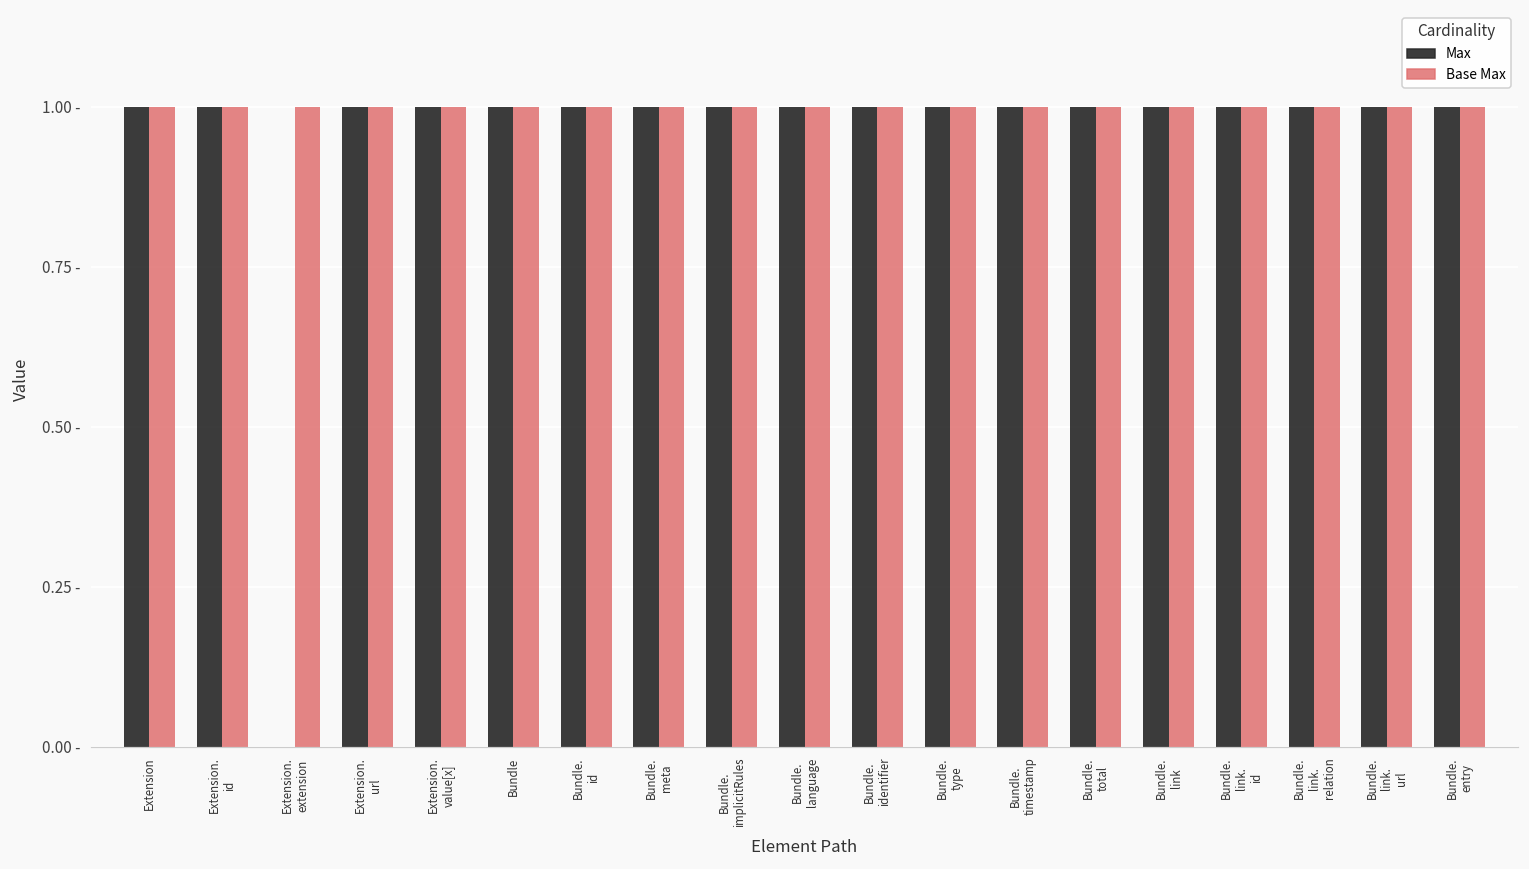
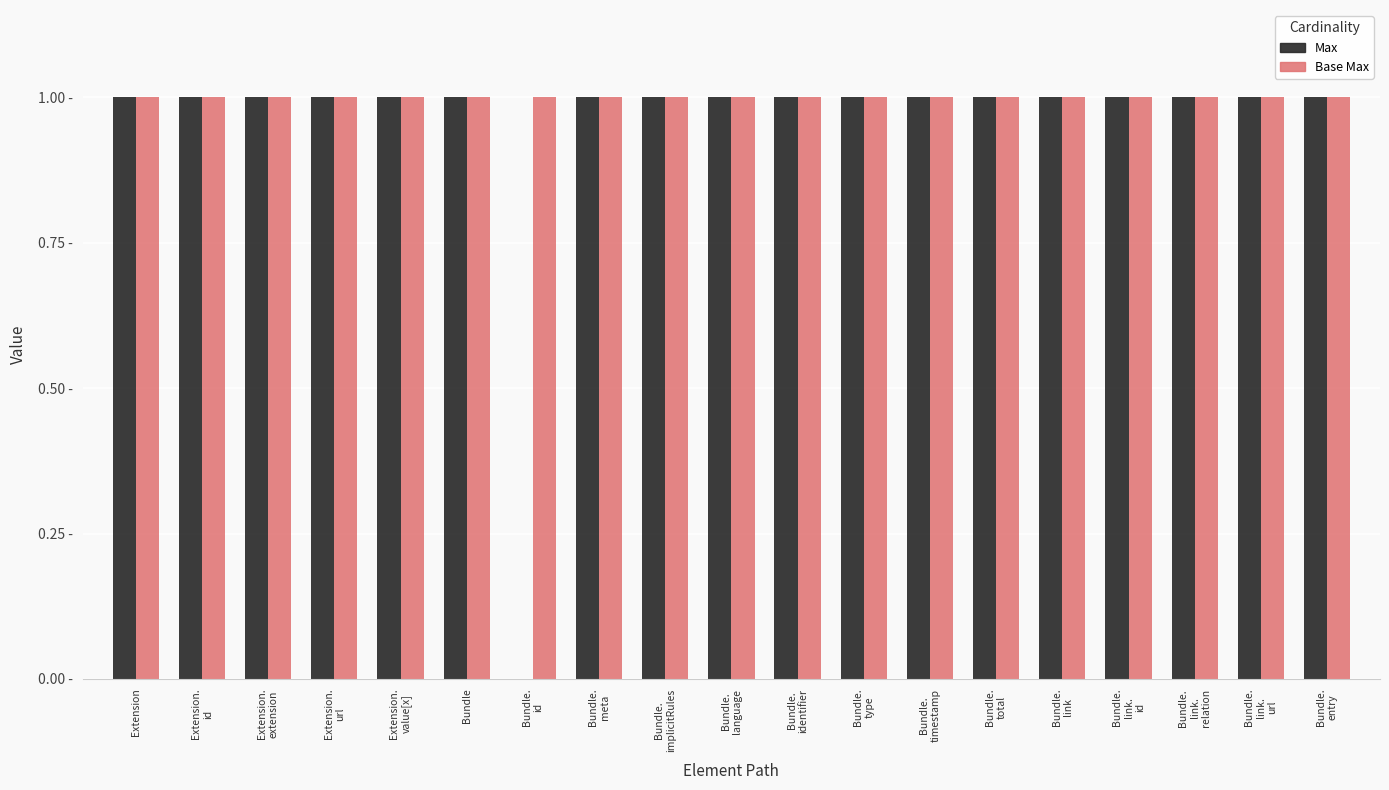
  {
    "Max": {
      "Extension": "1 -",
      "Extension. id": "1 -",
-     "Extension. extension": "0 -",
+     "Extension. extension": "1 -",
      "Extension. url": "1 -",
      "Extension. value[x]": "1 -",
      "Bundle": "1 -",
-     "Bundle. id": "1 -",
+     "Bundle. id": "0 -",
      "Bundle. meta": "1 -",
      "Bundle. implicitRules": "1 -",
      "Bundle. language": "1 -",
      "Bundle. identifier": "1 -",
      "Bundle. type": "1 -",
      "Bundle. timestamp": "1 -",
      "Bundle. total": "1 -",
      "Bundle. link": "1 -",
      "Bundle. link. id": "1 -",
      "Bundle. link. relation": "1 -",
      "Bundle. link. url": "1 -",
      "Bundle. entry": "1 -"
    },
    "Base Max": {
      "Extension": "1 -",
      "Extension. id": "1 -",
      "Extension. extension": "1 -",
      "Extension. url": "1 -",
      "Extension. value[x]": "1 -",
      "Bundle": "1 -",
      "Bundle. id": "1 -",
      "Bundle. meta": "1 -",
      "Bundle. implicitRules": "1 -",
      "Bundle. language": "1 -",
      "Bundle. identifier": "1 -",
      "Bundle. type": "1 -",
      "Bundle. timestamp": "1 -",
      "Bundle. total": "1 -",
      "Bundle. link": "1 -",
      "Bundle. link. id": "1 -",
      "Bundle. link. relation": "1 -",
      "Bundle. link. url": "1 -",
      "Bundle. entry": "1 -"
    }
  }
